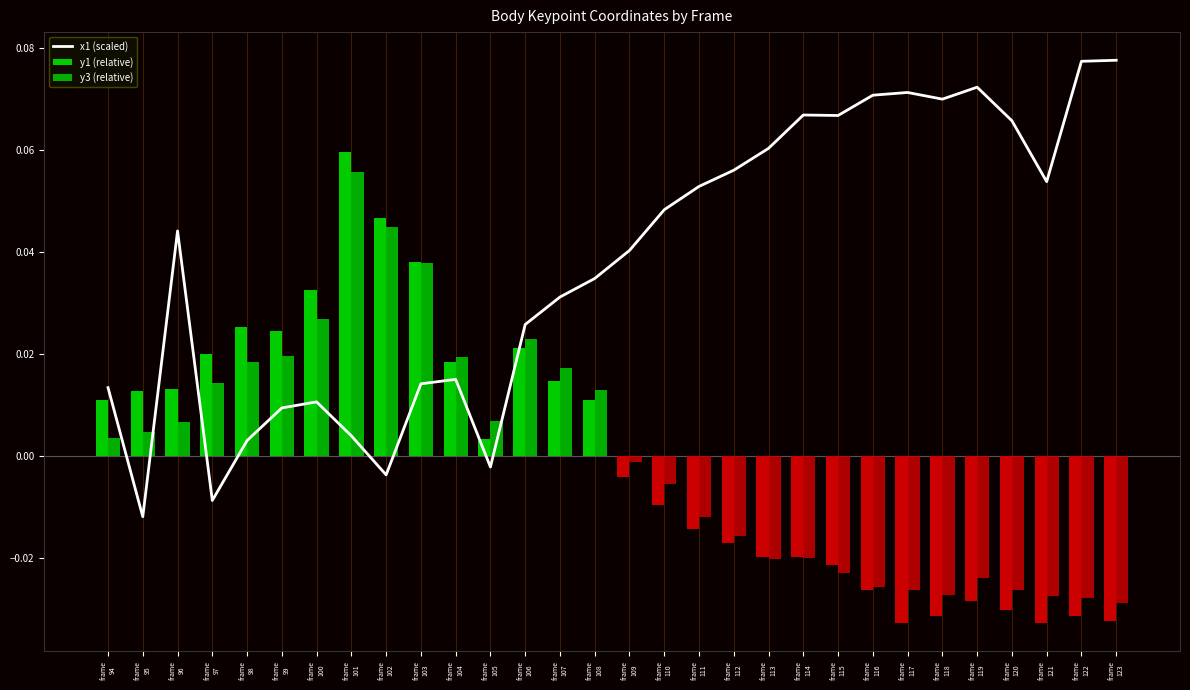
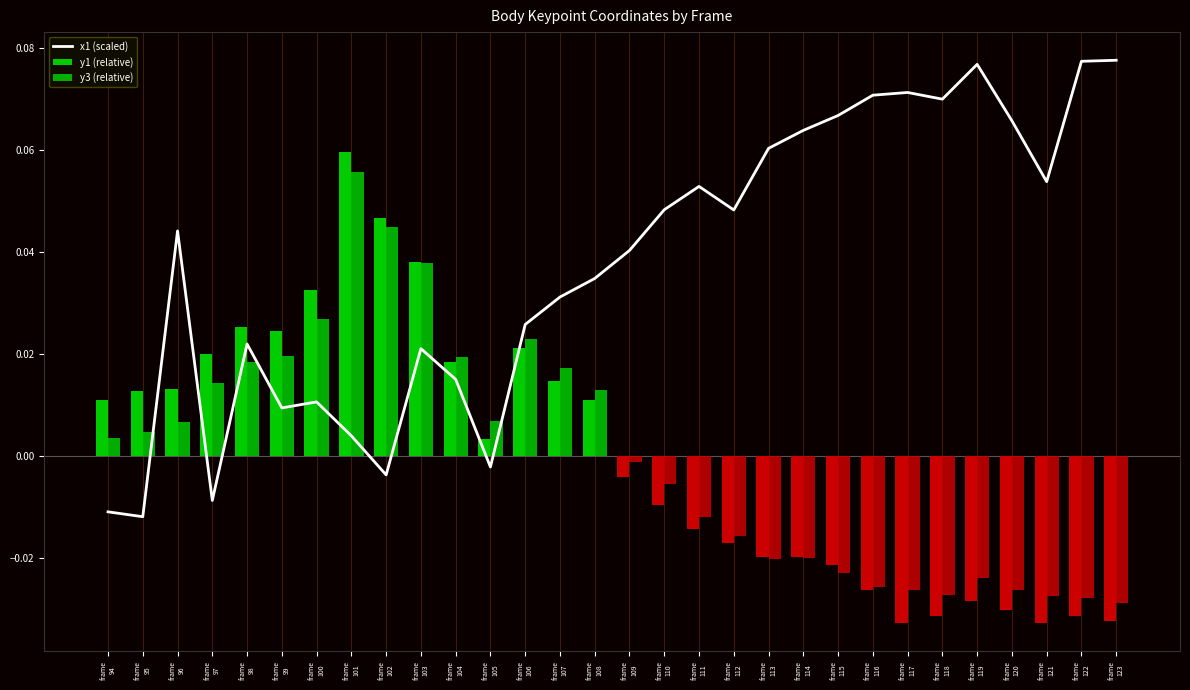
  {
    "x1 (scaled)": {
-     "frame 94": 0.013,
+     "frame 94": -0.011,
      "frame 95": -0.012,
      "frame 96": 0.044,
      "frame 97": -0.009,
-     "frame 98": 0.003,
+     "frame 98": 0.022,
      "frame 99": 0.009,
      "frame 100": 0.011,
      "frame 101": 0.004,
      "frame 102": -0.004,
-     "frame 103": 0.014,
+     "frame 103": 0.021,
      "frame 104": 0.015,
      "frame 105": -0.002,
      "frame 106": 0.026,
      "frame 107": 0.031,
      "frame 108": 0.035,
      "frame 109": 0.040,
      "frame 110": 0.048,
      "frame 111": 0.053,
-     "frame 112": 0.056,
+     "frame 112": 0.048,
      "frame 113": 0.060,
-     "frame 114": 0.067,
+     "frame 114": 0.064,
      "frame 115": 0.067,
      "frame 116": 0.071,
      "frame 117": 0.071,
      "frame 118": 0.070,
-     "frame 119": 0.072,
+     "frame 119": 0.077,
      "frame 120": 0.066,
      "frame 121": 0.054,
      "frame 122": 0.077,
      "frame 123": 0.078
    }
  }
